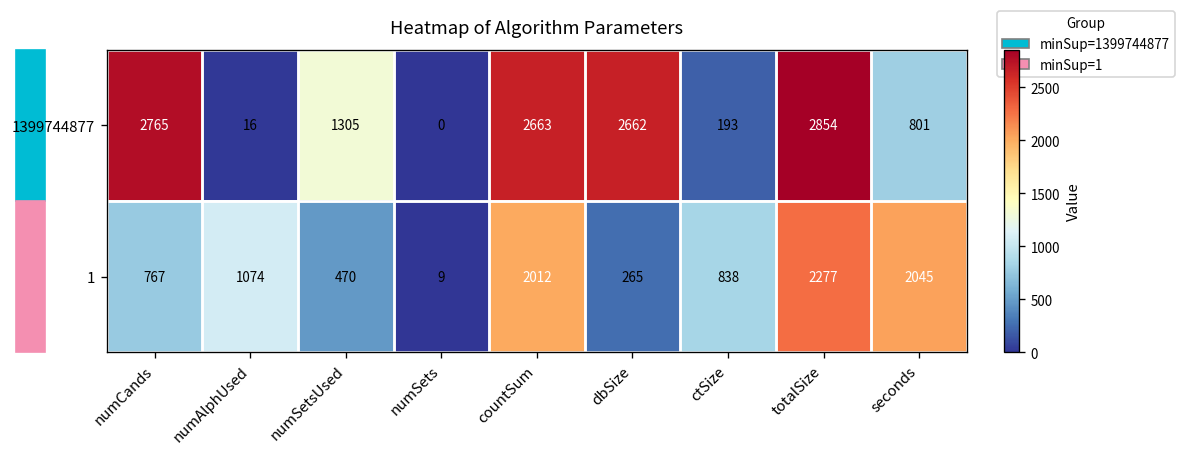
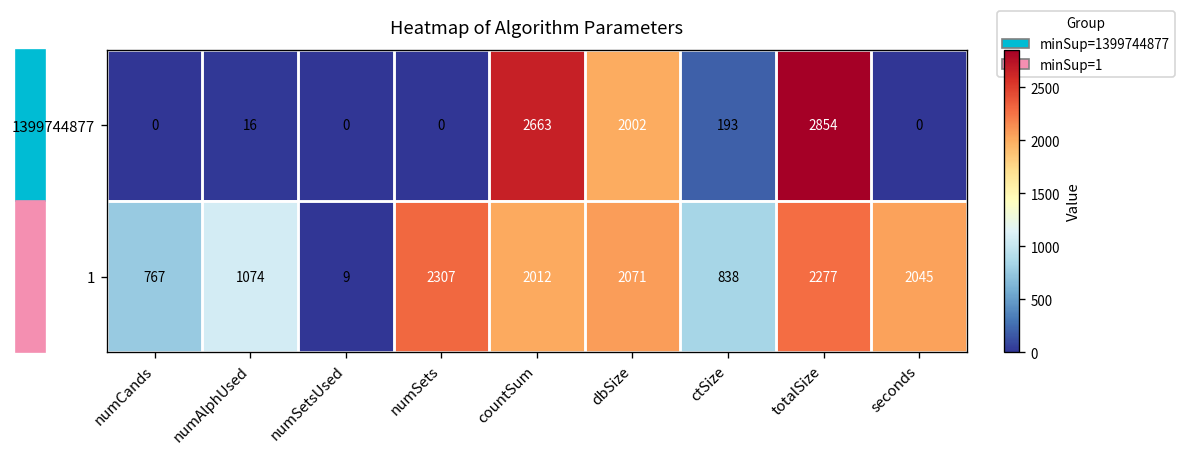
  {
    "1399744877": {
-     "numCands": 2765,
+     "numCands": 0,
      "numAlphUsed": 16,
-     "numSetsUsed": 1305,
+     "numSetsUsed": 0,
      "numSets": 0,
      "countSum": 2663,
-     "dbSize": 2662,
+     "dbSize": 2002,
      "ctSize": 193,
      "totalSize": 2854,
-     "seconds": 801
+     "seconds": 0
    },
    "1": {
      "numCands": 767,
      "numAlphUsed": 1074,
-     "numSetsUsed": 470,
-     "numSets": 9,
+     "numSetsUsed": 9,
+     "numSets": 2307,
      "countSum": 2012,
-     "dbSize": 265,
+     "dbSize": 2071,
      "ctSize": 838,
      "totalSize": 2277,
      "seconds": 2045
    }
  }
